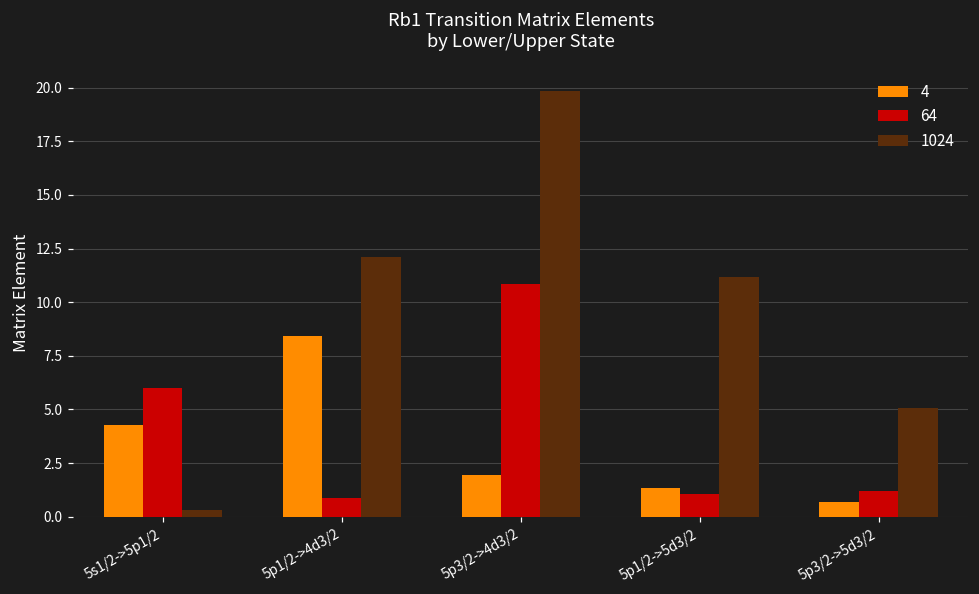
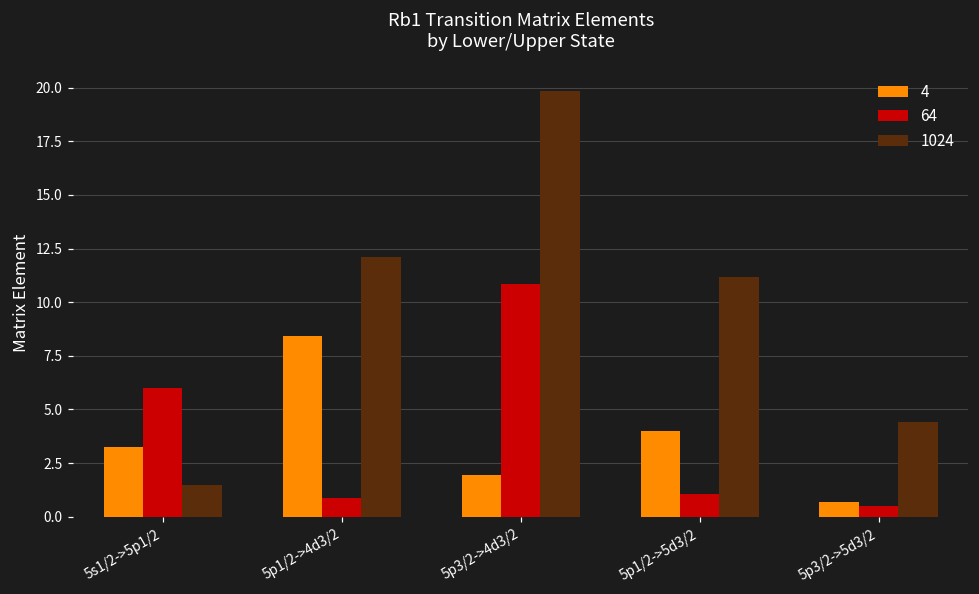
  {
    "4": {
-     "5s1/2->5p1/2": 4.3,
+     "5s1/2->5p1/2": 3.3,
      "5p1/2->4d3/2": 8.4,
      "5p3/2->4d3/2": 2.0,
-     "5p1/2->5d3/2": 1.4,
+     "5p1/2->5d3/2": 4.0,
      "5p3/2->5d3/2": 0.7
    },
    "64": {
      "5s1/2->5p1/2": 6.0,
      "5p1/2->4d3/2": 0.9,
      "5p3/2->4d3/2": 10.9,
      "5p1/2->5d3/2": 1.1,
-     "5p3/2->5d3/2": 1.2
+     "5p3/2->5d3/2": 0.5
    },
    "1024": {
-     "5s1/2->5p1/2": 0.3,
+     "5s1/2->5p1/2": 1.5,
      "5p1/2->4d3/2": 12.1,
      "5p3/2->4d3/2": 19.8,
      "5p1/2->5d3/2": 11.2,
-     "5p3/2->5d3/2": 5.1
+     "5p3/2->5d3/2": 4.4
    }
  }
